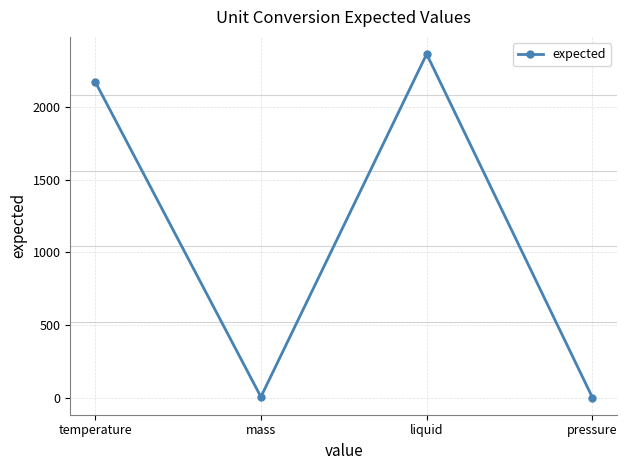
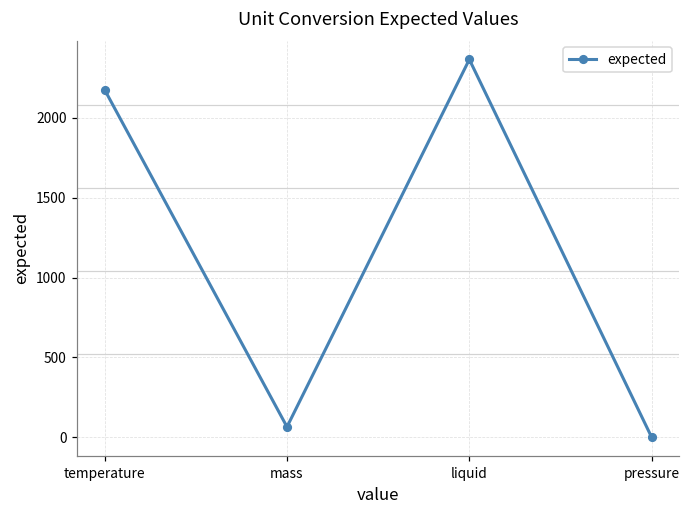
  {
    "temperature": 2180,
-   "mass": 0,
+   "mass": 70,
    "liquid": 2370,
    "pressure": 0
  }
